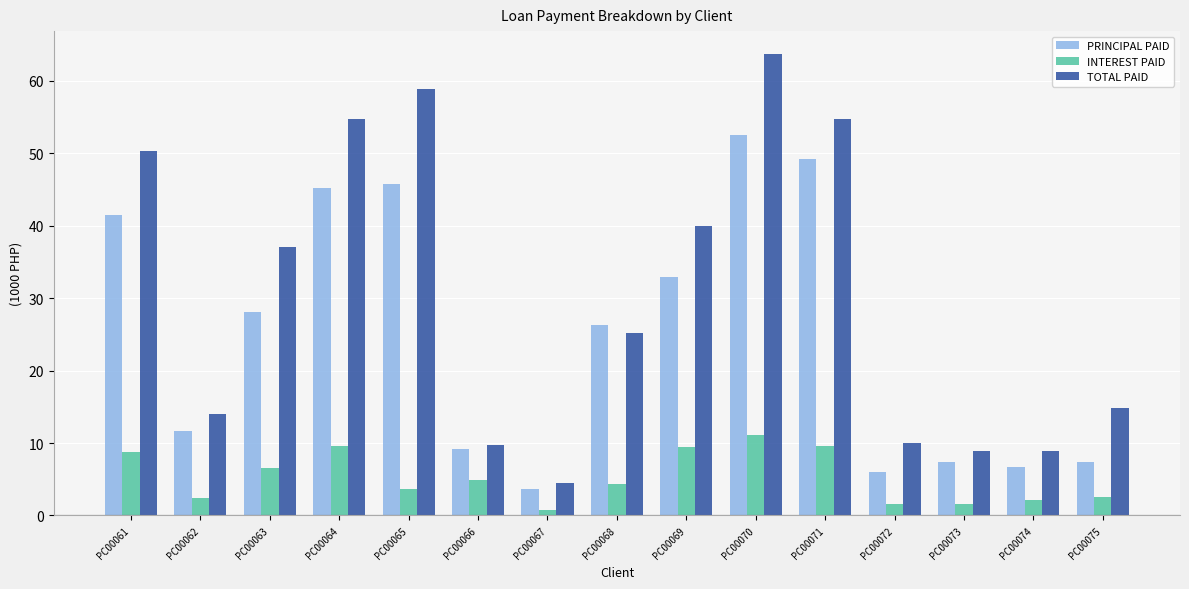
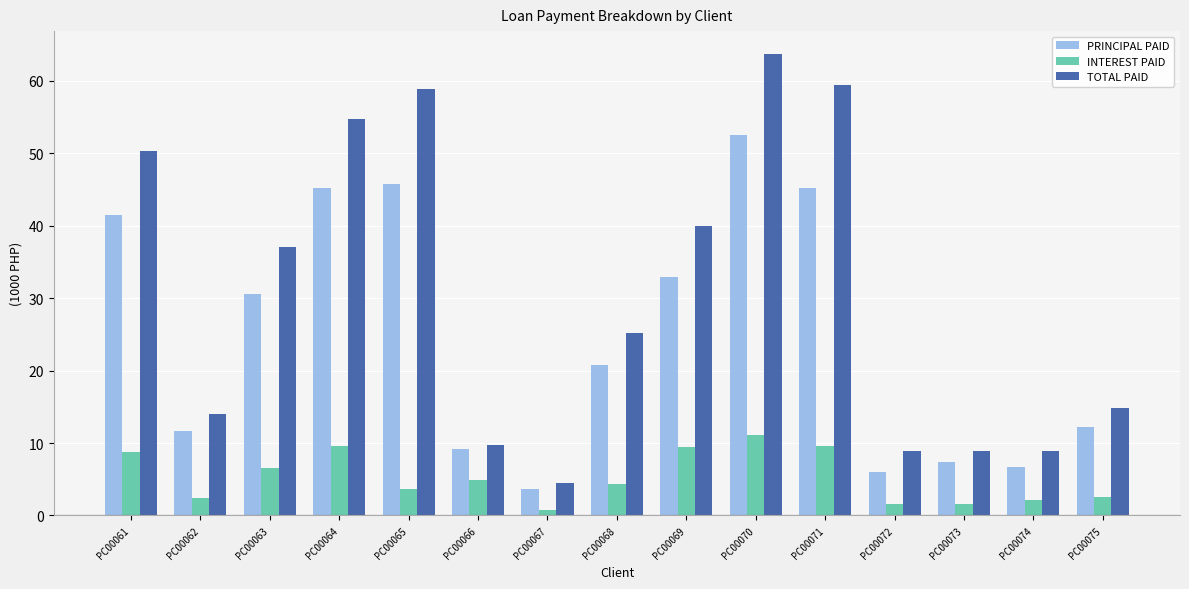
  {
    "PRINCIPAL PAID": {
      "PC00061": 42,
      "PC00062": 12,
-     "PC00063": 28,
+     "PC00063": 31,
      "PC00064": 45,
      "PC00065": 46,
      "PC00066": 9,
      "PC00067": 4,
-     "PC00068": 26,
+     "PC00068": 21,
      "PC00069": 33,
      "PC00070": 53,
-     "PC00071": 49,
+     "PC00071": 45,
      "PC00072": 6,
      "PC00073": 7,
      "PC00074": 7,
-     "PC00075": 7
+     "PC00075": 12
    },
    "INTEREST PAID": {
      "PC00061": 9,
      "PC00062": 2,
      "PC00063": 6,
      "PC00064": 10,
      "PC00065": 4,
      "PC00066": 5,
      "PC00067": 1,
      "PC00068": 4,
      "PC00069": 9,
      "PC00070": 11,
      "PC00071": 10,
      "PC00072": 2,
      "PC00073": 2,
      "PC00074": 2,
      "PC00075": 3
    },
    "TOTAL PAID": {
      "PC00061": 50,
      "PC00062": 14,
      "PC00063": 37,
      "PC00064": 55,
      "PC00065": 59,
      "PC00066": 10,
      "PC00067": 4,
      "PC00068": 25,
      "PC00069": 40,
      "PC00070": 64,
-     "PC00071": 55,
-     "PC00072": 10,
+     "PC00071": 59,
+     "PC00072": 9,
      "PC00073": 9,
      "PC00074": 9,
      "PC00075": 15
    }
  }
